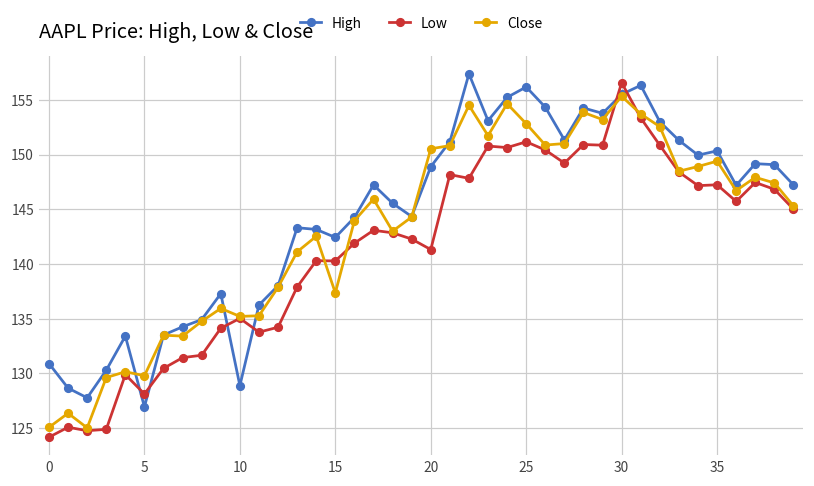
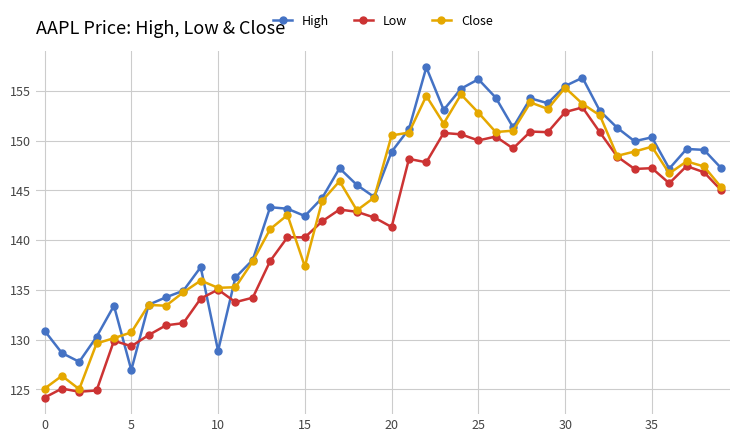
  {
    "High": {
      "0": 131,
      "5": 127,
      "10": 129,
      "15": 142,
      "20": 149,
      "25": 156,
      "35": 150
    },
    "Low": {
      "0": 124,
-     "5": 128,
+     "5": 129,
      "15": 140,
      "20": 141,
-     "25": 151,
-     "30": 157,
+     "25": 150,
+     "30": 153,
      "35": 147
    },
    "Close": {
      "0": 125,
-     "5": 130,
+     "5": 131,
      "15": 137,
      "20": 151,
      "25": 153,
      "35": 149
    }
  }
